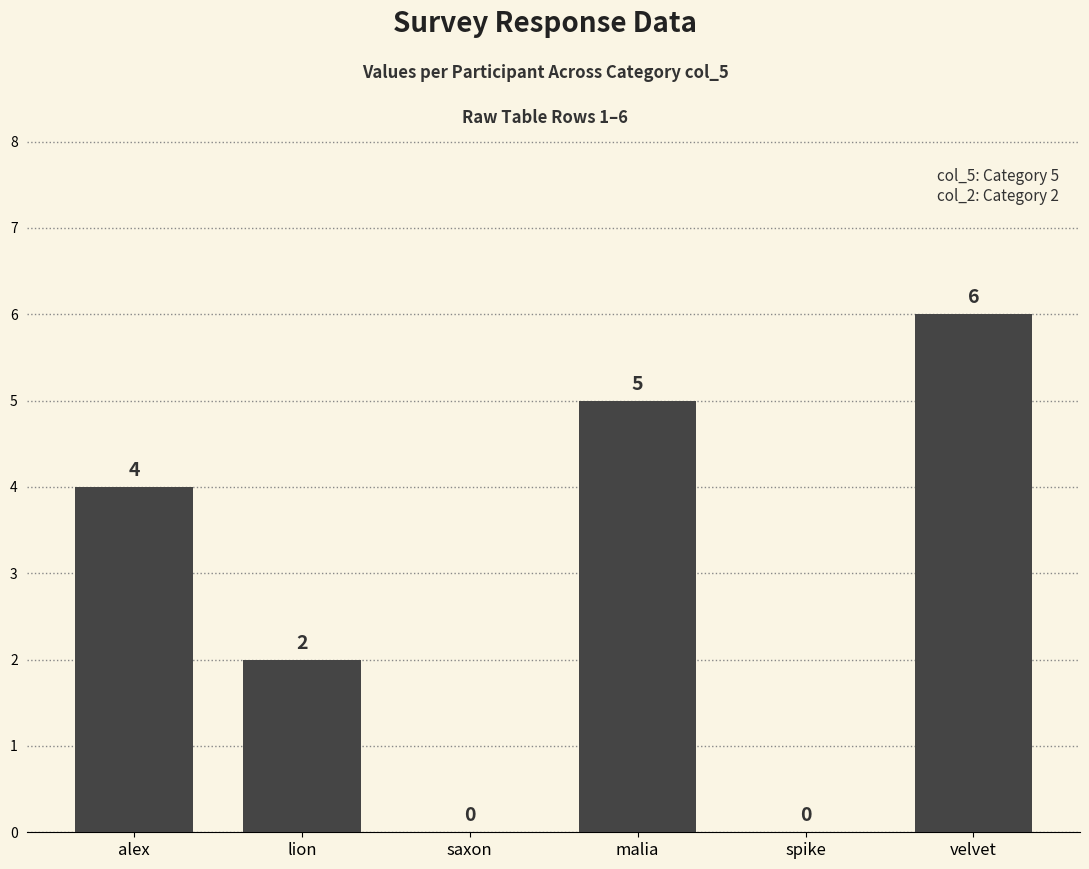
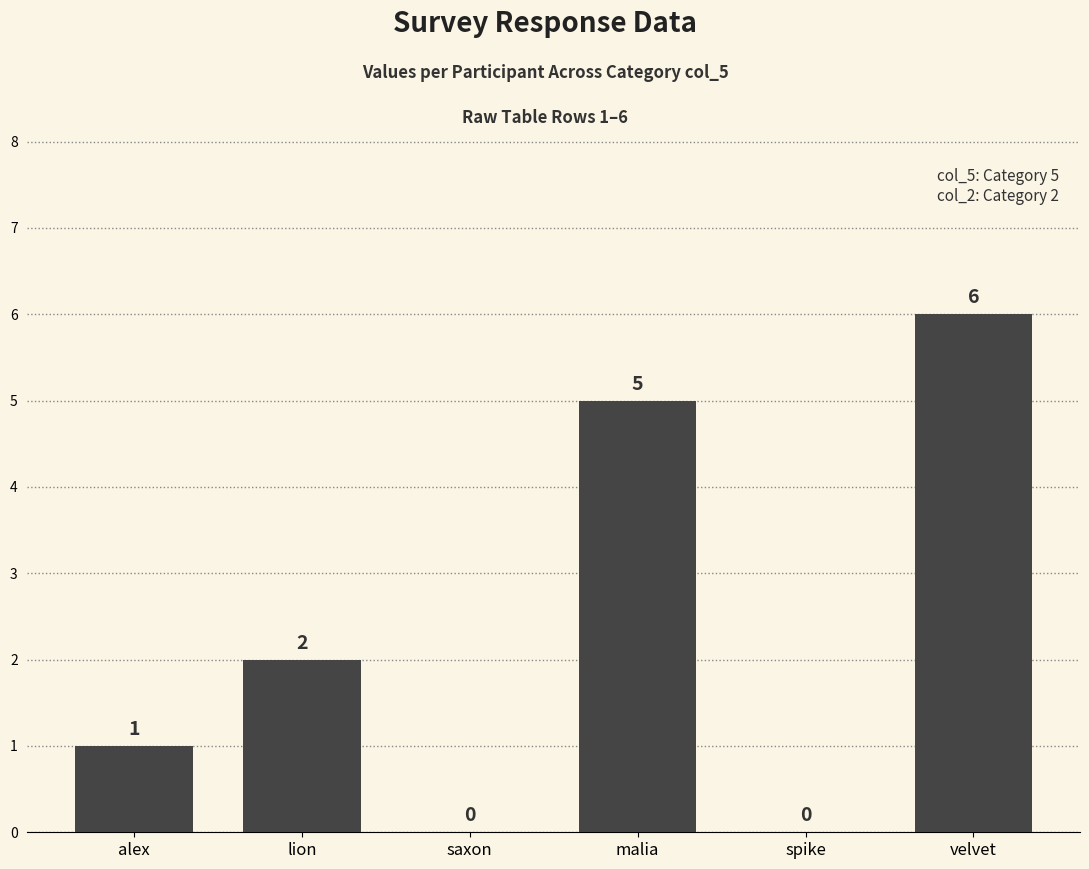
  {
-   "alex": 4,
+   "alex": 1,
    "lion": 2,
    "saxon": 0,
    "malia": 5,
    "spike": 0,
    "velvet": 6
  }
